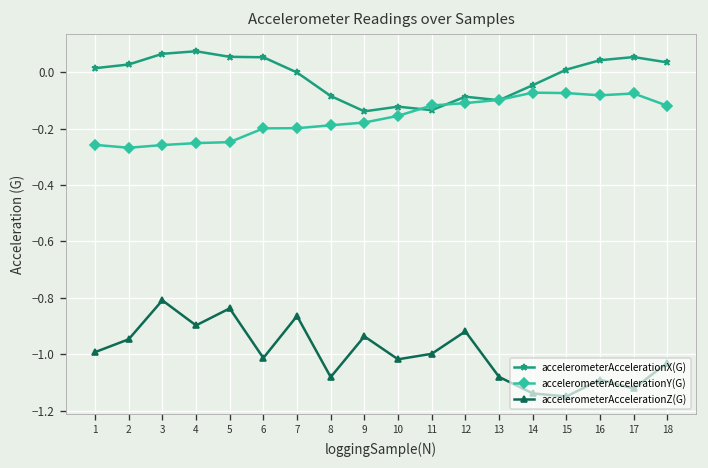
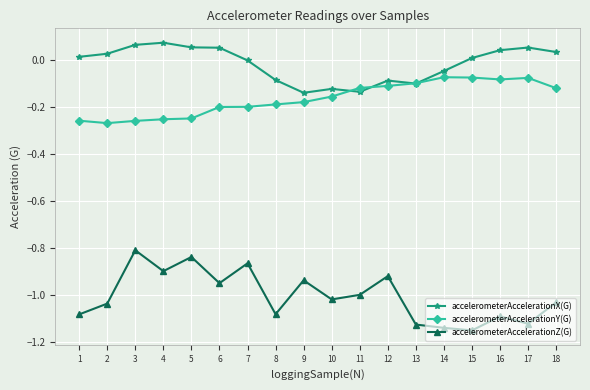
  {
    "accelerometerAccelerationZ(G)": {
-     "1": -0.99,
-     "2": -0.95,
+     "1": -1.08,
+     "2": -1.04,
      "3": -0.81,
      "4": -0.90,
      "5": -0.84,
-     "6": -1.01,
+     "6": -0.95,
      "7": -0.86,
      "8": -1.08,
      "9": -0.94,
      "10": -1.02,
      "11": -1.00,
      "12": -0.92,
-     "13": -1.08
+     "13": -1.12
    }
  }
